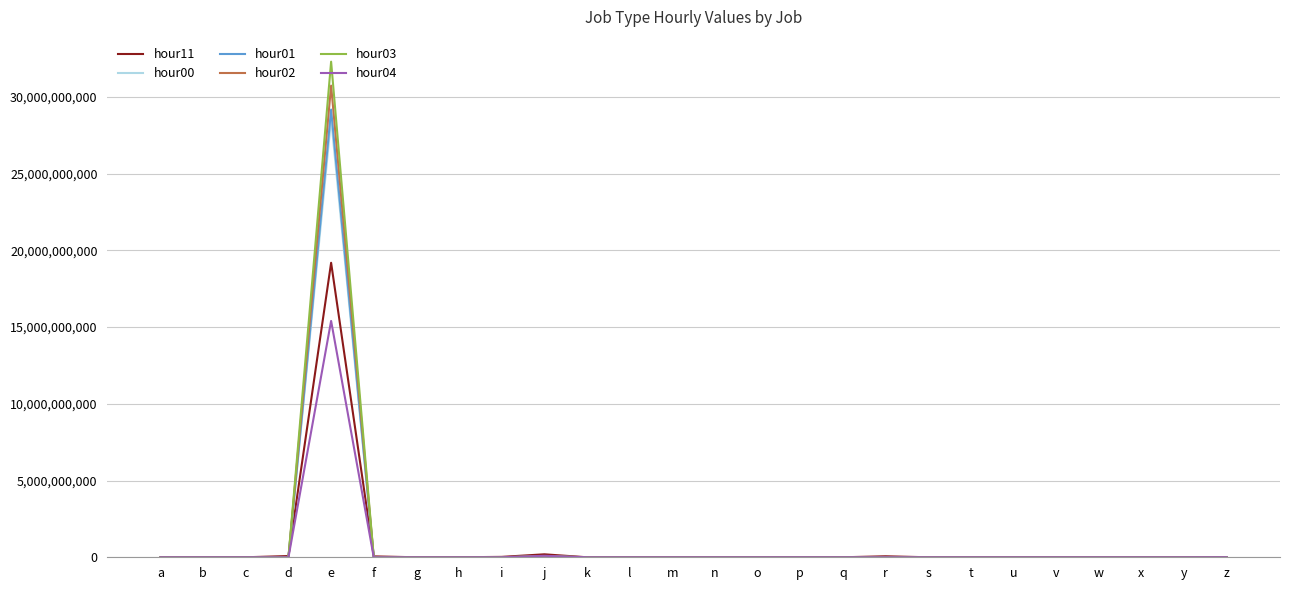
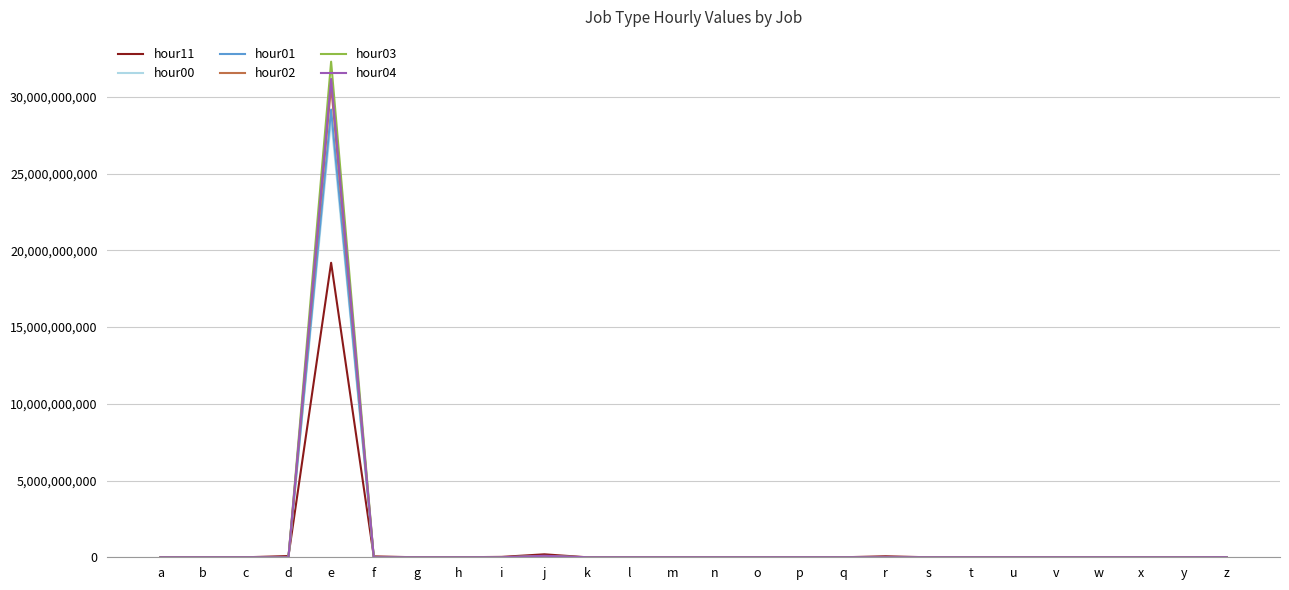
  {
    "hour11": {
      "e": "19,200,000,000"
    },
    "hour00": {
      "e": "28,600,000,000"
    },
    "hour01": {
      "e": "29,200,000,000"
    },
    "hour02": {
      "e": "30,700,000,000"
    },
    "hour03": {
      "e": "32,300,000,000"
    },
    "hour04": {
-     "e": "15,400,000,000"
+     "e": "31,200,000,000"
    }
  }
